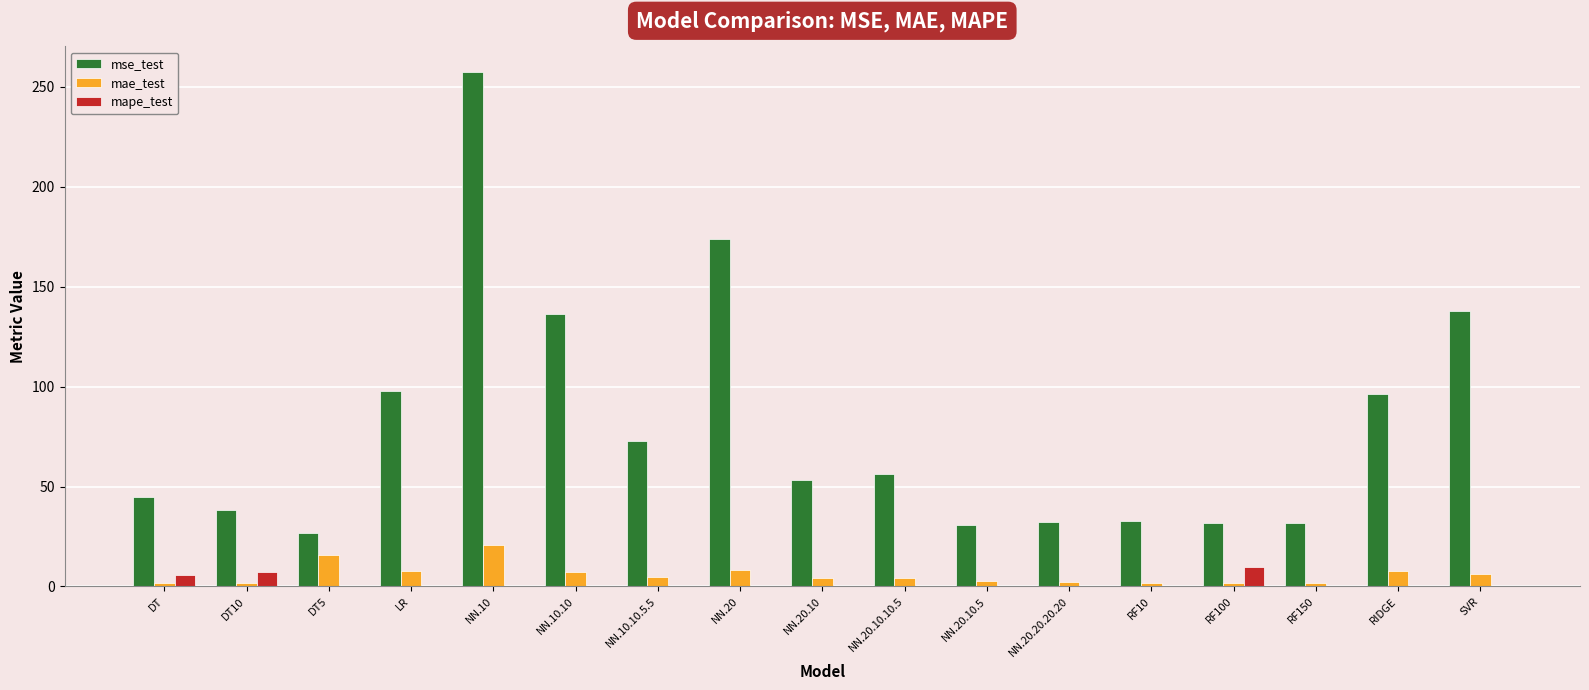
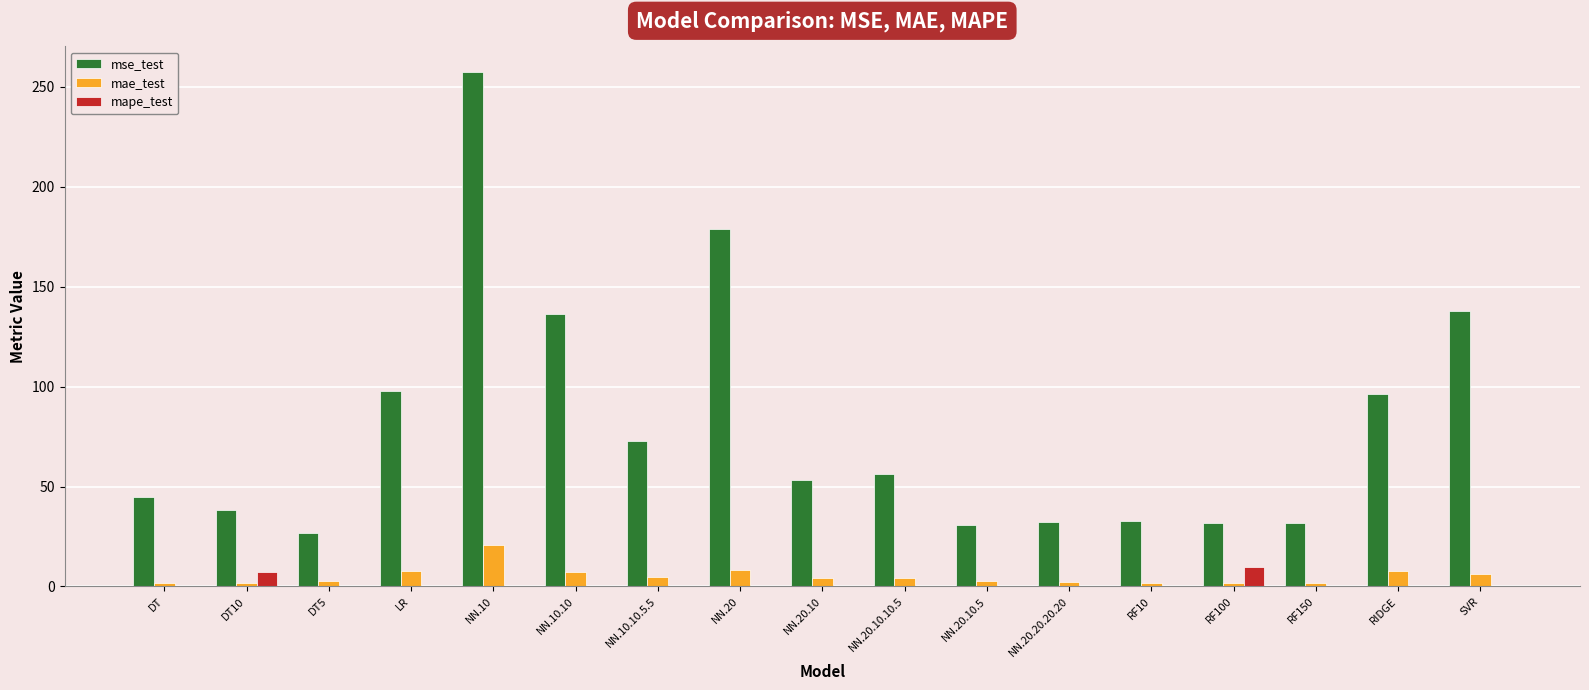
  {
    "mse_test": {
      "DT": 45,
      "DT10": 38,
      "DT5": 27,
      "LR": 98,
      "NN.10": 257,
      "NN.10.10": 136,
      "NN.10.10.5.5": 73,
-     "NN.20": 174,
+     "NN.20": 179,
      "NN.20.10": 53,
      "NN.20.10.10.5": 56,
      "NN.20.10.5": 31,
      "NN.20.20.20.20": 32,
      "RF10": 33,
      "RF100": 32,
      "RF150": 32,
      "RIDGE": 96,
      "SVR": 138
    },
    "mae_test": {
      "DT": 2,
      "DT10": 2,
-     "DT5": 16,
+     "DT5": 3,
      "LR": 8,
      "NN.10": 21,
      "NN.10.10": 7,
      "NN.10.10.5.5": 5,
      "NN.20": 9,
      "NN.20.10": 4,
      "NN.20.10.10.5": 4,
      "NN.20.10.5": 3,
      "NN.20.20.20.20": 2,
      "RF10": 2,
      "RF100": 2,
      "RF150": 2,
      "RIDGE": 8,
      "SVR": 6
    },
    "mape_test": {
-     "DT": 6,
+     "DT": 0,
      "DT10": 7,
      "RF100": 10
    }
  }
